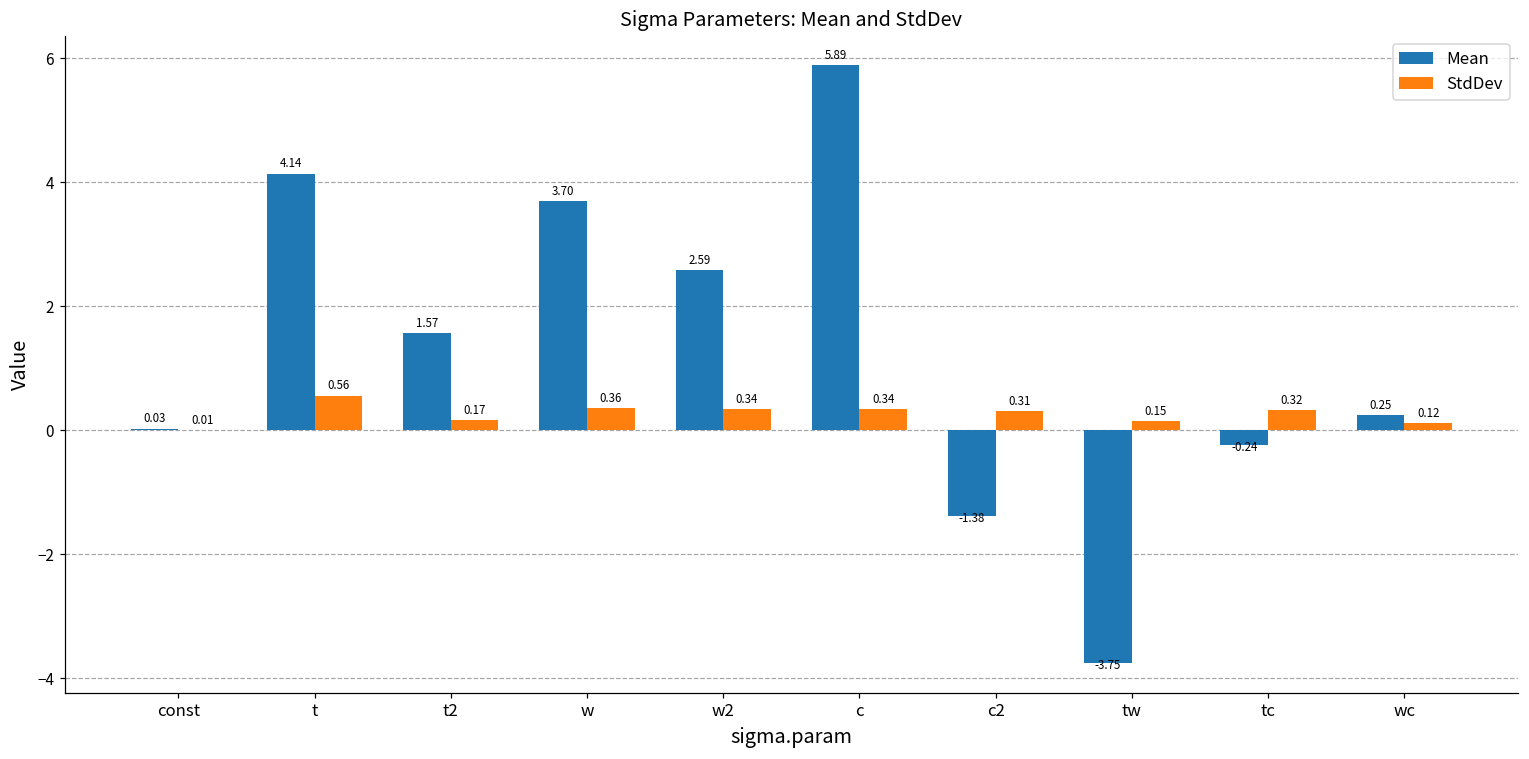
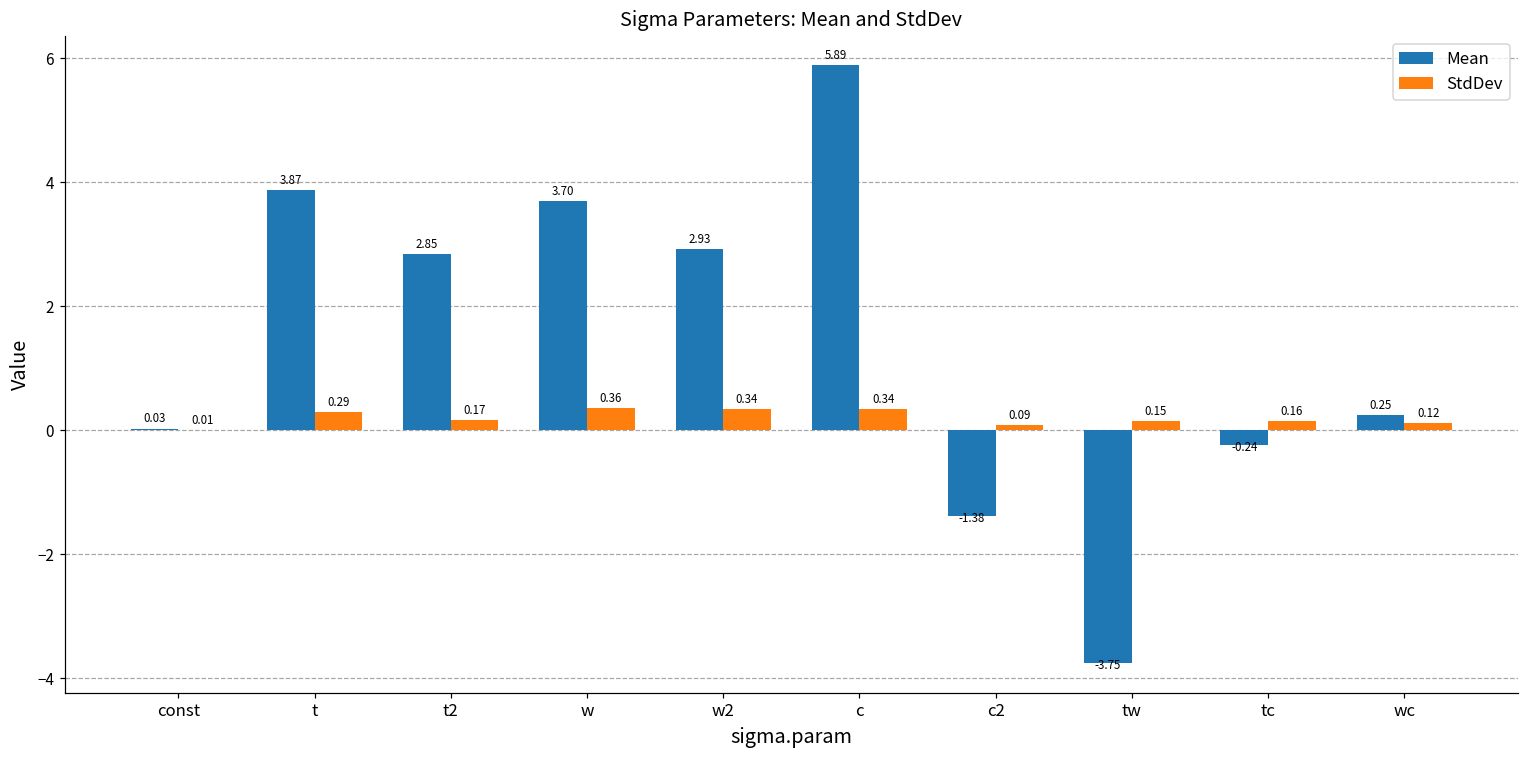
  {
    "Mean": {
      "const": 0.03,
-     "t": 4.14,
-     "t2": 1.57,
+     "t": 3.87,
+     "t2": 2.85,
      "w": 3.70,
-     "w2": 2.59,
+     "w2": 2.93,
      "c": 5.89,
      "c2": -1.38,
      "tw": -3.75,
      "tc": -0.24,
      "wc": 0.25
    },
    "StdDev": {
      "const": 0.01,
-     "t": 0.56,
+     "t": 0.29,
      "t2": 0.17,
      "w": 0.36,
      "w2": 0.34,
      "c": 0.34,
-     "c2": 0.31,
+     "c2": 0.09,
      "tw": 0.15,
-     "tc": 0.32,
+     "tc": 0.16,
      "wc": 0.12
    }
  }
